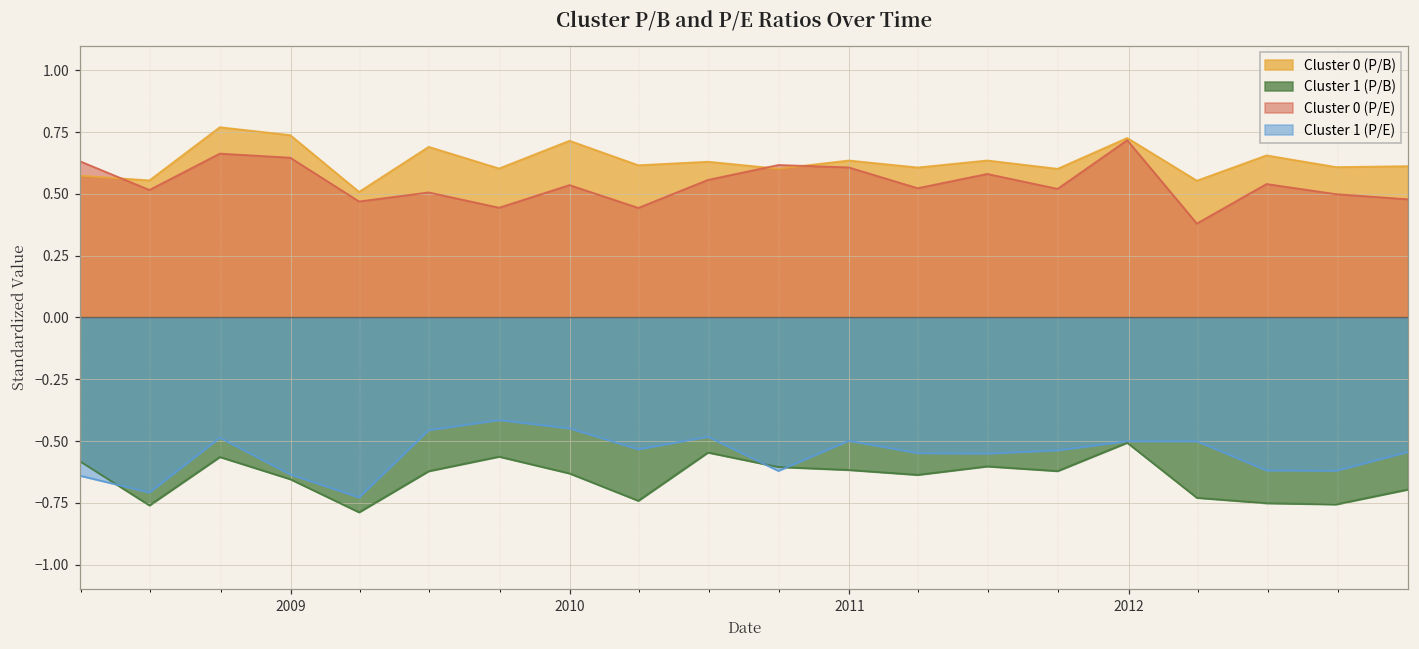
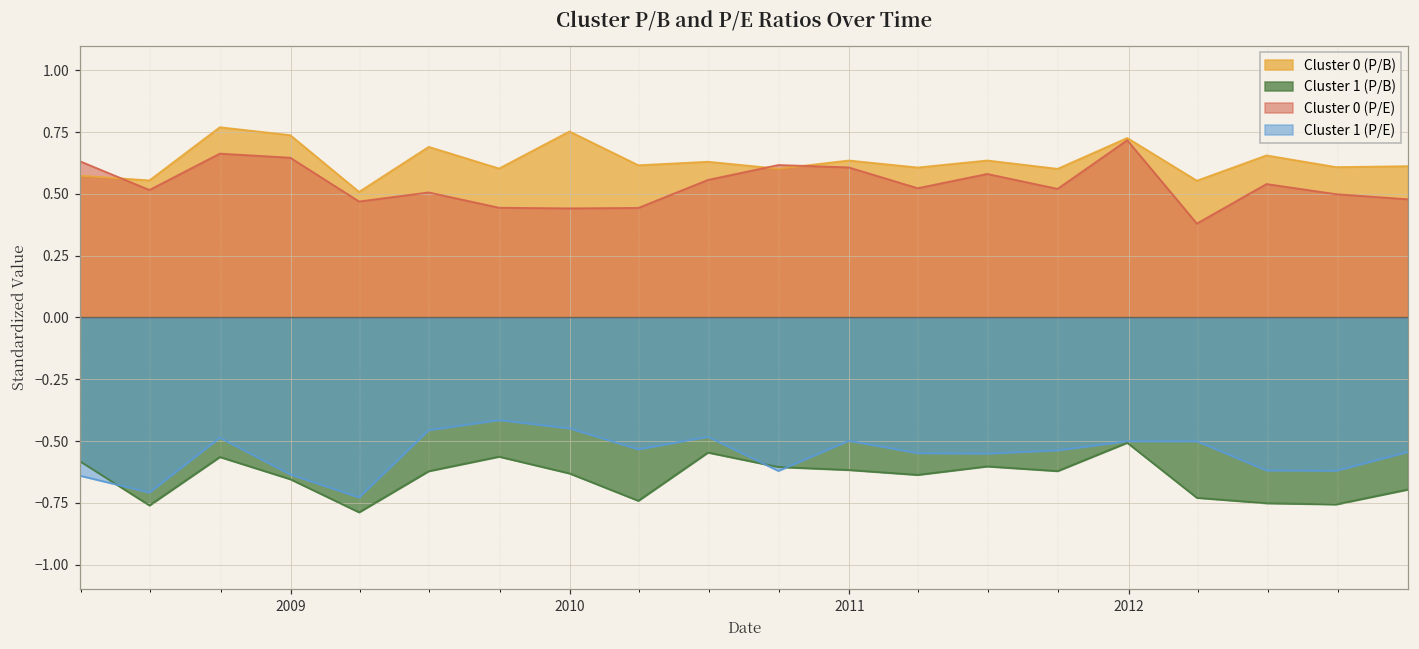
  {
    "Cluster 0 (P/B)": {
      "2009": 0.74,
-     "2010": 0.71,
+     "2010": 0.75,
      "2011": 0.64
    },
    "Cluster 0 (P/E)": {
      "2009": 0.65,
-     "2010": 0.54,
+     "2010": 0.44,
      "2011": 0.61
    }
  }
